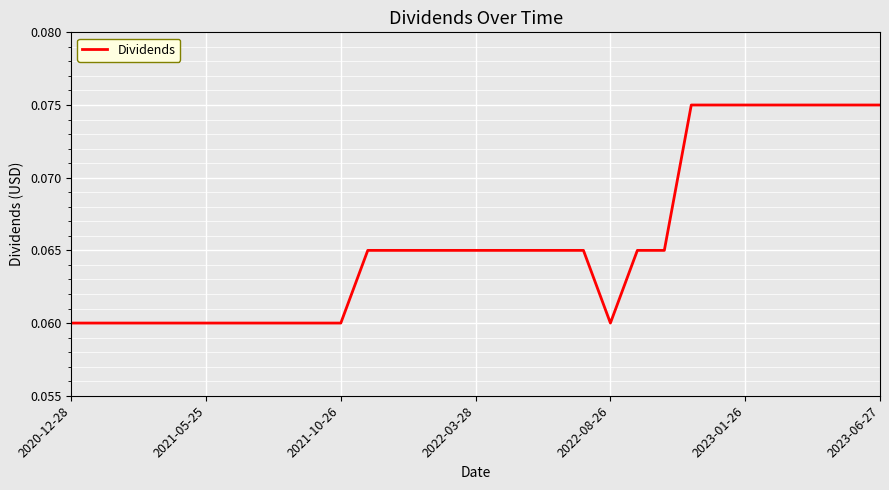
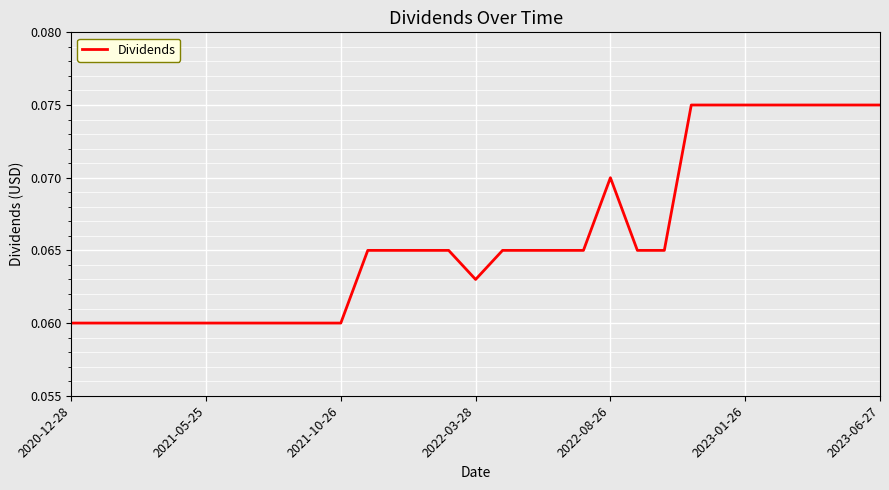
  {
    "2020-12-28": 0.060,
    "2021-05-25": 0.060,
    "2021-10-26": 0.060,
-   "2022-03-28": 0.065,
-   "2022-08-26": 0.06,
+   "2022-03-28": 0.063,
+   "2022-08-26": 0.07,
    "2023-01-26": 0.075,
    "2023-06-27": 0.075
  }
